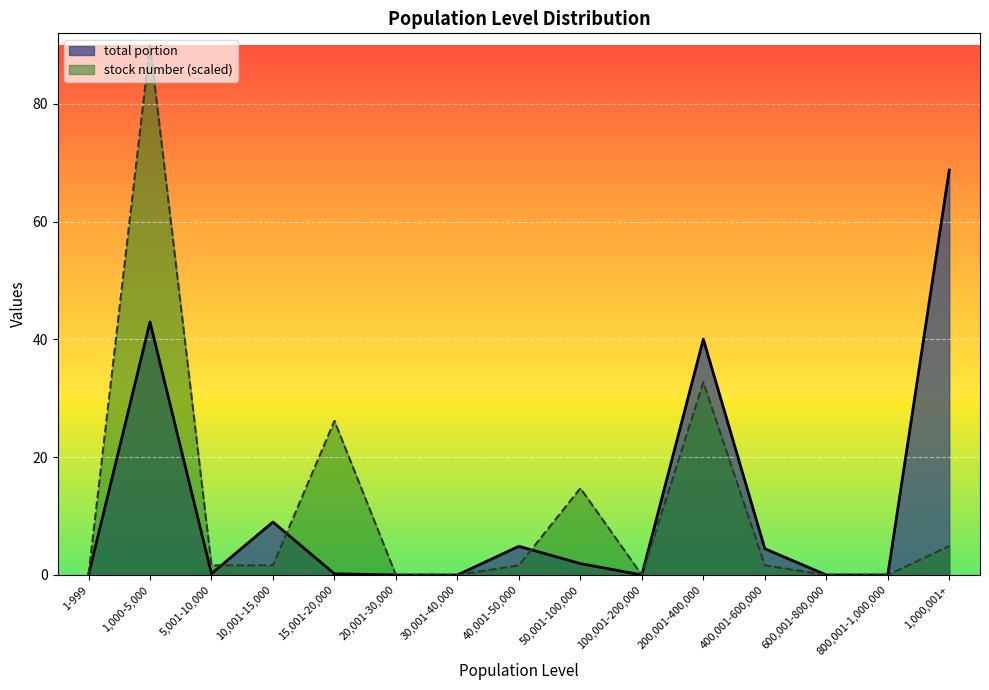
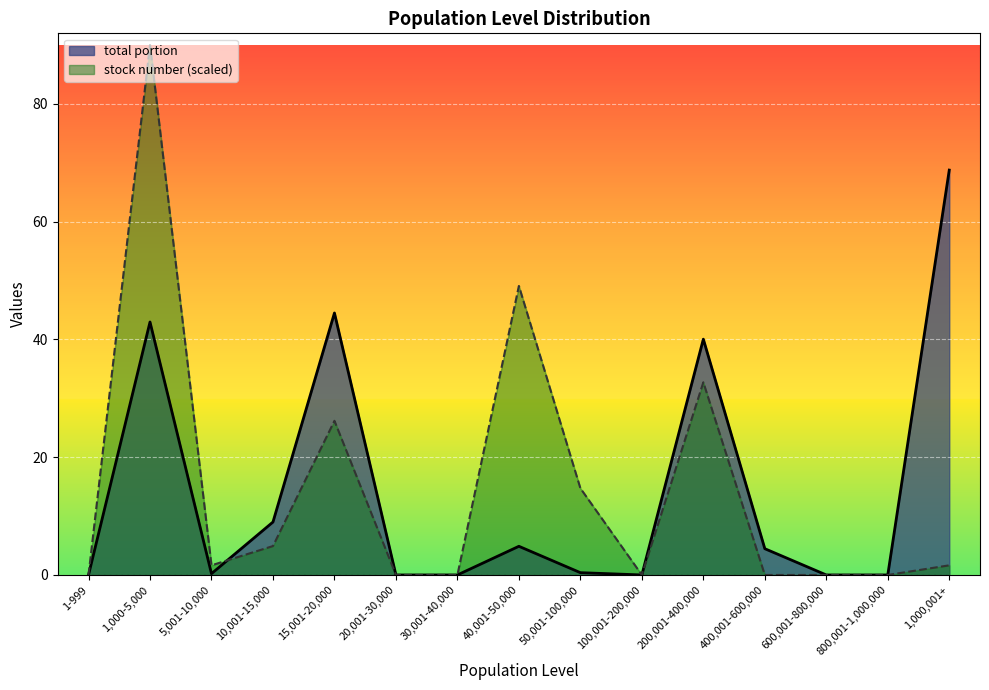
  {
    "total portion": {
      "1,000-5,000": 43,
      "5,001-10,000": 0,
      "10,001-15,000": 9,
-     "15,001-20,000": 0,
+     "15,001-20,000": 45,
      "40,001-50,000": 5,
-     "50,001-100,000": 2,
+     "50,001-100,000": 0,
      "200,001-400,000": 40,
      "400,001-600,000": 4,
      "1,000,001+": 69
    },
    "stock number (scaled)": {
      "5,001-10,000": 2,
-     "10,001-15,000": 2,
+     "10,001-15,000": 5,
      "15,001-20,000": 26,
-     "40,001-50,000": 2,
+     "40,001-50,000": 49,
      "50,001-100,000": 15,
      "200,001-400,000": 33,
-     "400,001-600,000": 2,
-     "1,000,001+": 5
+     "400,001-600,000": 0,
+     "1,000,001+": 2
    }
  }
